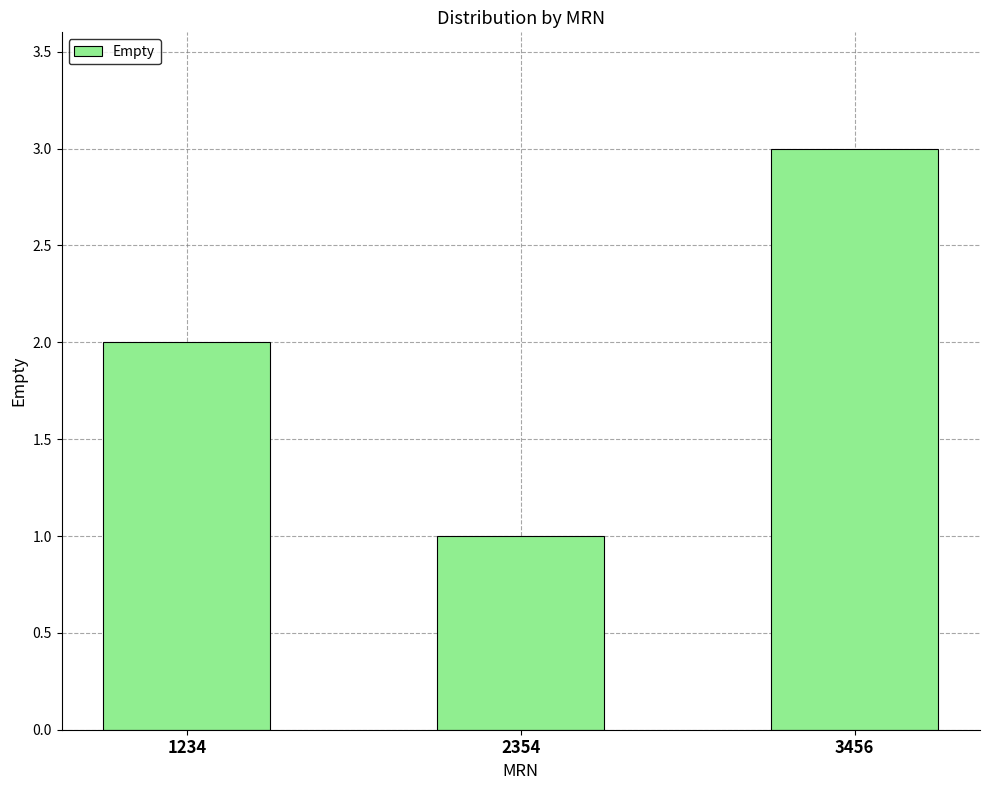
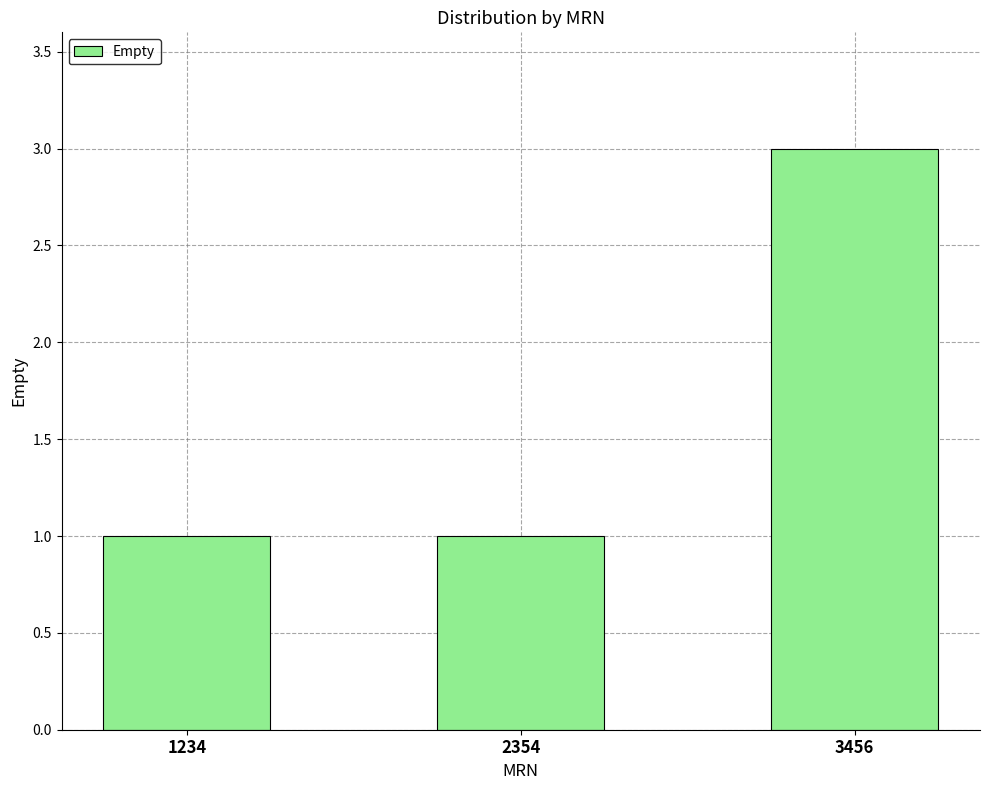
  {
-   "1234": 2,
+   "1234": 1,
    "2354": 1,
    "3456": 3
  }
